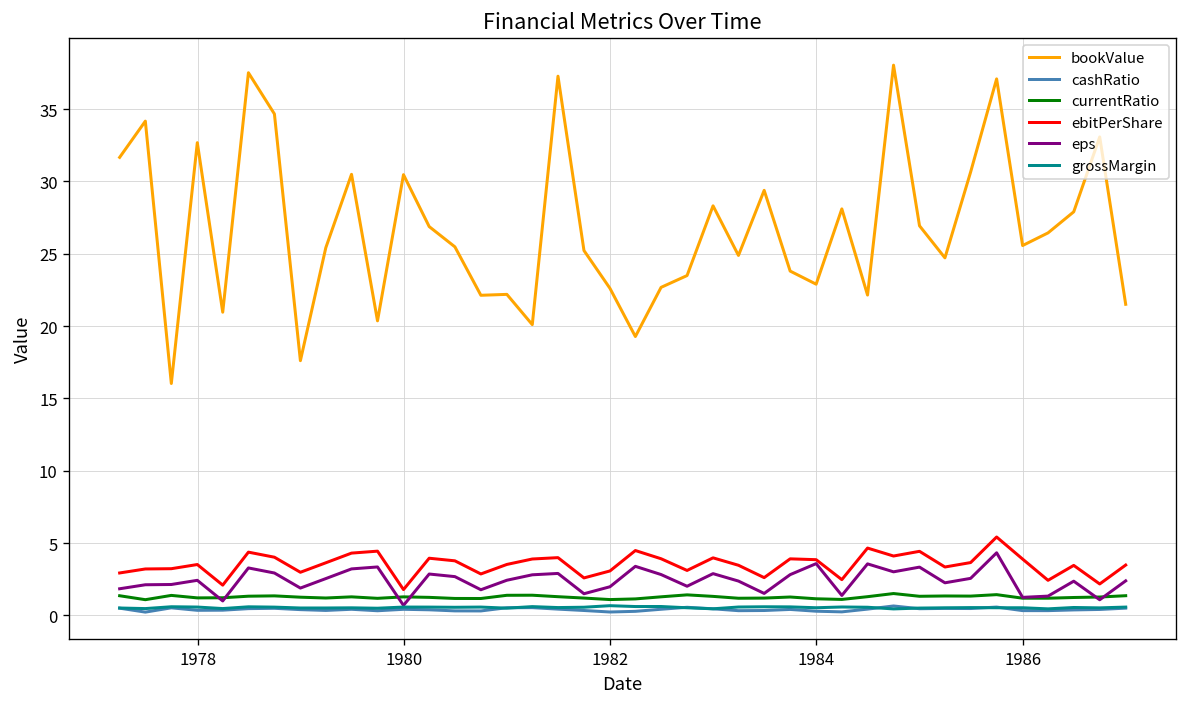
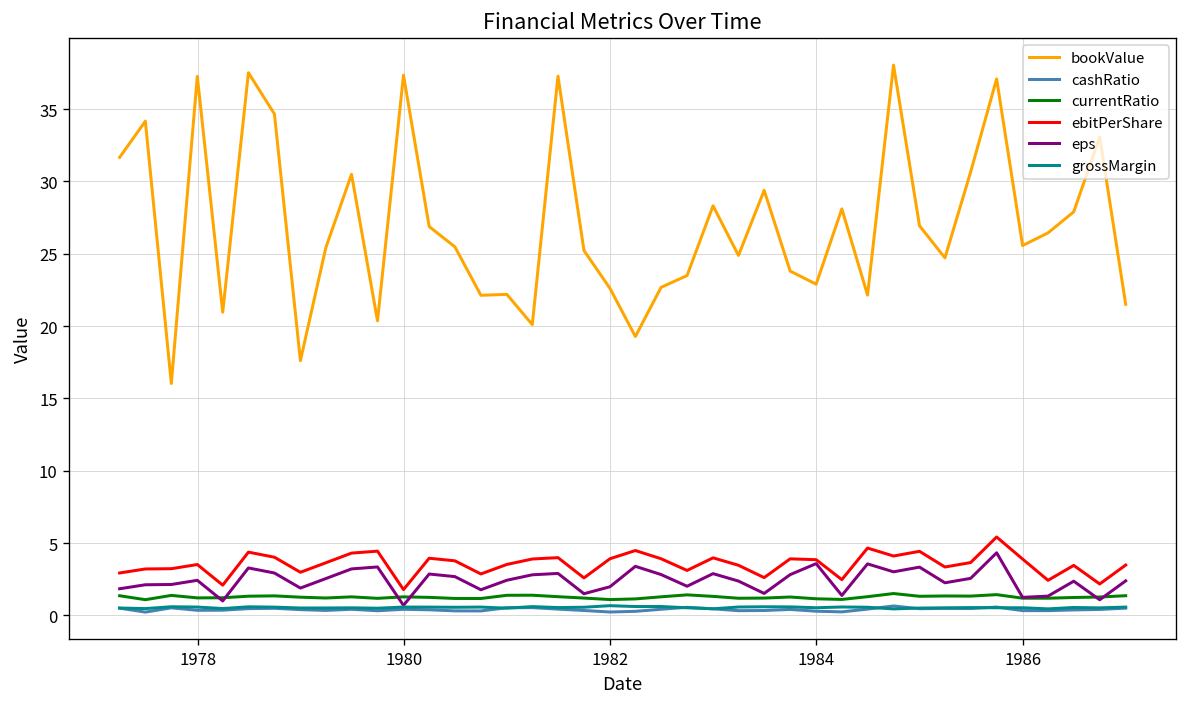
  {
    "bookValue": {
-     "1978": 32.7,
-     "1980": 30.5,
+     "1978": 37.3,
+     "1980": 37.3,
      "1982": 22.6,
      "1984": 22.9,
      "1986": 25.6
    },
    "cashRatio": {
      "1978": 0.4,
      "1982": 0.2,
      "1984": 0.3
    },
    "currentRatio": {
      "1978": 1.2,
      "1980": 1.3,
      "1982": 1.1,
      "1984": 1.2
    },
    "ebitPerShare": {
      "1978": 3.5,
      "1980": 1.8,
-     "1982": 3.1,
+     "1982": 3.9,
      "1984": 3.9,
      "1986": 3.9
    },
    "eps": {
      "1978": 2.4,
      "1982": 2.0,
      "1984": 3.6
    },
    "grossMargin": {
      "1978": 0.6,
      "1982": 0.7,
      "1984": 0.5
    }
  }
